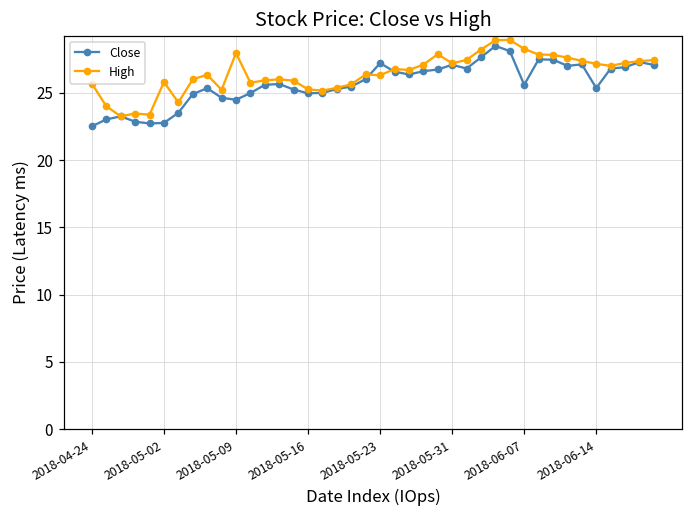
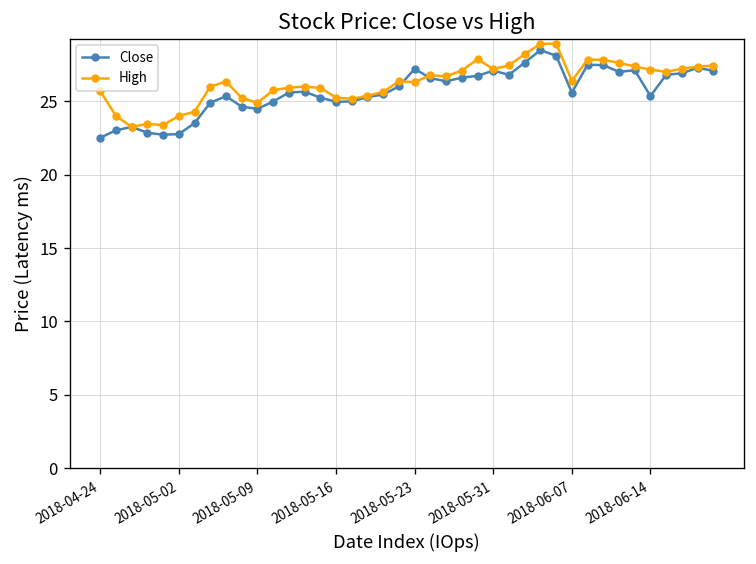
  {
    "Close": {
      "2018-04-24": 22.5,
      "2018-05-02": 22.8,
      "2018-05-09": 24.5,
      "2018-05-16": 25.0,
      "2018-05-23": 27.2,
      "2018-06-07": 25.6,
      "2018-06-14": 25.4
    },
    "High": {
      "2018-04-24": 25.7,
-     "2018-05-02": 25.8,
-     "2018-05-09": 28.0,
+     "2018-05-02": 24.0,
+     "2018-05-09": 24.9,
      "2018-05-16": 25.3,
      "2018-05-23": 26.3,
-     "2018-06-07": 28.3,
+     "2018-06-07": 26.4,
      "2018-06-14": 27.2
    }
  }
